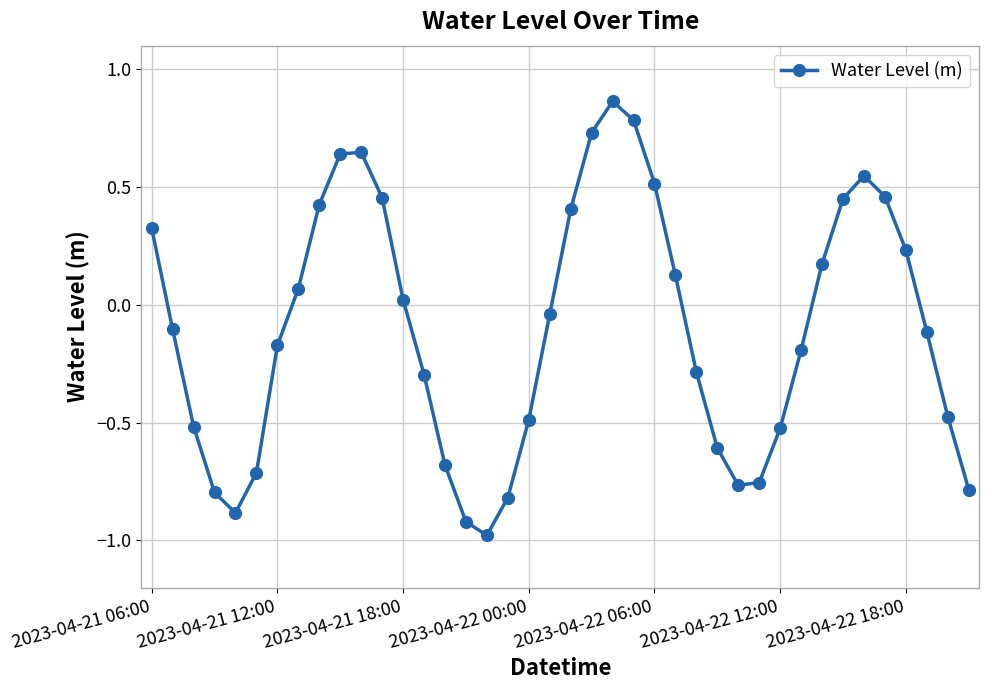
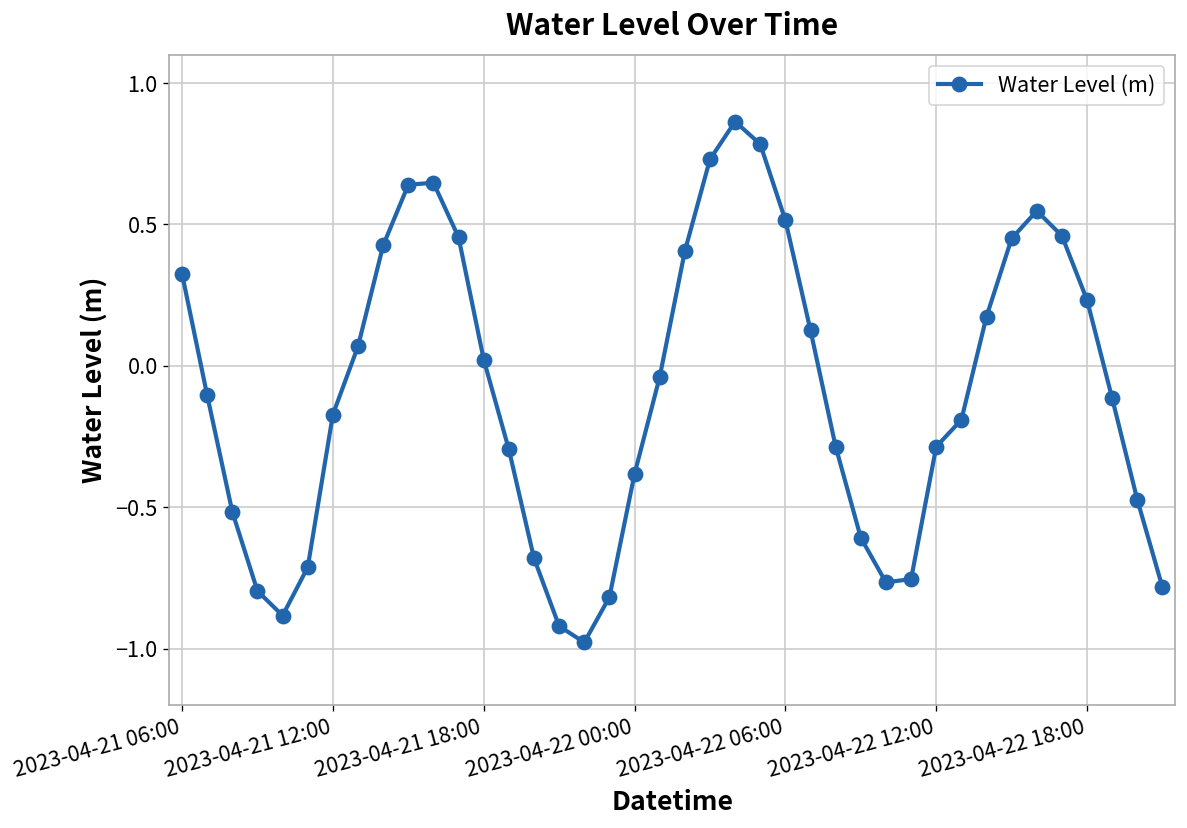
  {
    "2023-04-21 06:00": 0.33,
    "2023-04-21 12:00": -0.17,
    "2023-04-21 18:00": 0.02,
-   "2023-04-22 00:00": -0.49,
+   "2023-04-22 00:00": -0.38,
    "2023-04-22 06:00": 0.51,
-   "2023-04-22 12:00": -0.52,
+   "2023-04-22 12:00": -0.29,
    "2023-04-22 18:00": 0.23
  }
